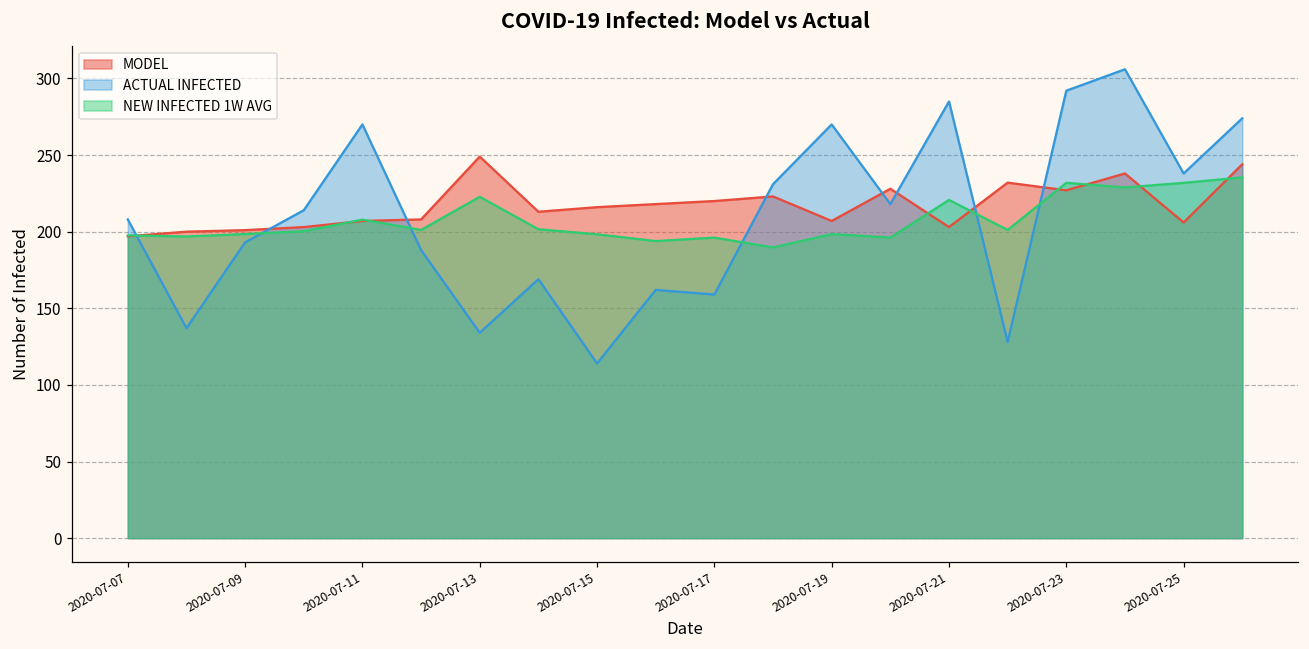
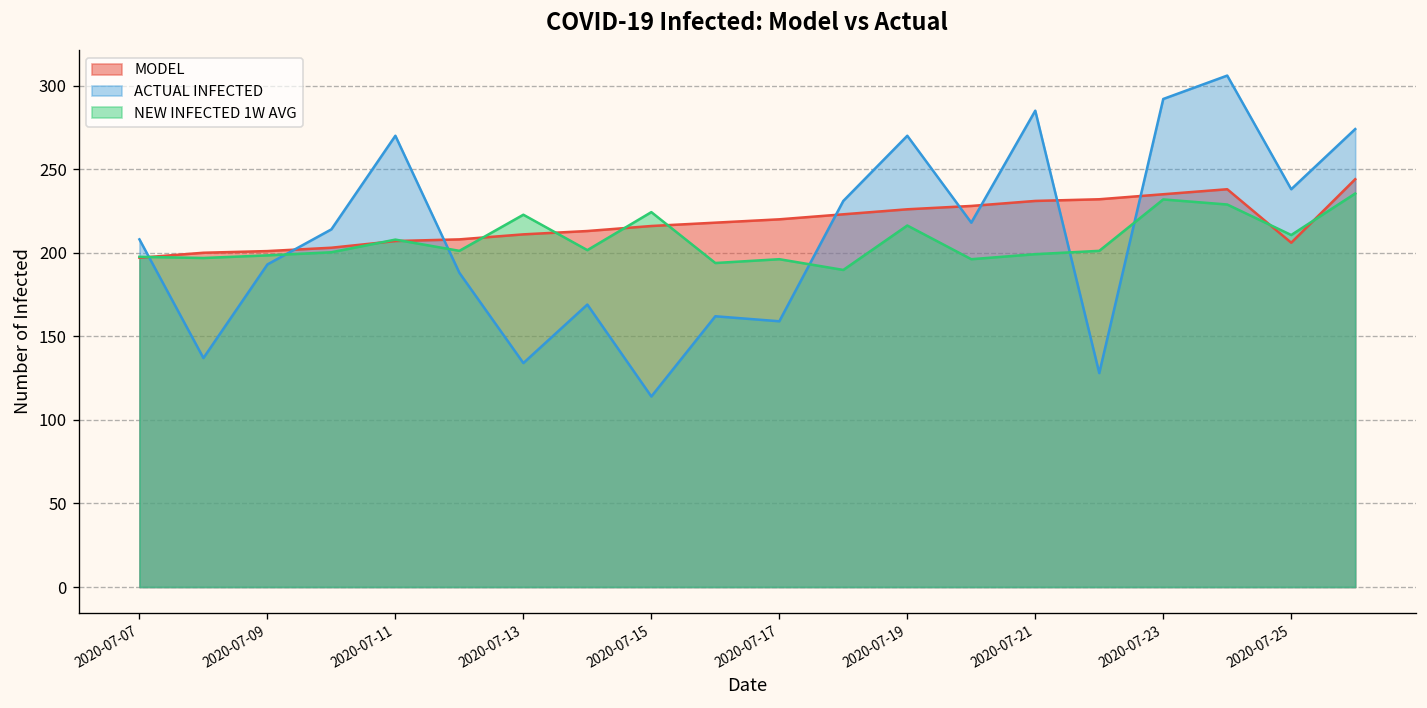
  {
    "MODEL": {
      "2020-07-09": 201,
-     "2020-07-13": 249,
+     "2020-07-13": 211,
      "2020-07-15": 216,
      "2020-07-17": 220,
-     "2020-07-19": 207,
-     "2020-07-21": 203,
-     "2020-07-23": 227,
+     "2020-07-19": 226,
+     "2020-07-21": 231,
+     "2020-07-23": 235,
      "2020-07-25": 206
    },
    "ACTUAL INFECTED": {
      "2020-07-07": 208,
      "2020-07-09": 193,
      "2020-07-11": 270,
      "2020-07-13": 134,
      "2020-07-15": 114,
      "2020-07-17": 159,
      "2020-07-19": 270,
      "2020-07-21": 285,
      "2020-07-23": 292,
      "2020-07-25": 238
    },
    "NEW INFECTED 1W AVG": {
      "2020-07-09": 198,
      "2020-07-13": 223,
-     "2020-07-15": 198,
+     "2020-07-15": 224,
      "2020-07-17": 196,
-     "2020-07-19": 198,
-     "2020-07-21": 221,
+     "2020-07-19": 216,
+     "2020-07-21": 199,
      "2020-07-23": 232,
-     "2020-07-25": 232
+     "2020-07-25": 211
    }
  }
